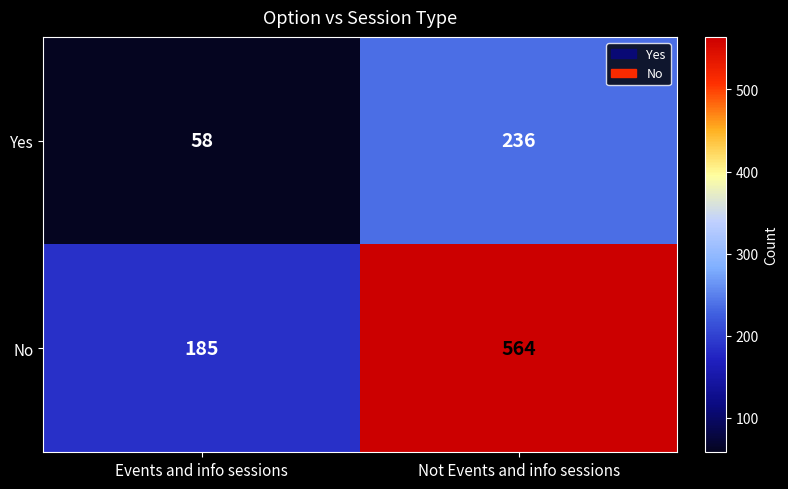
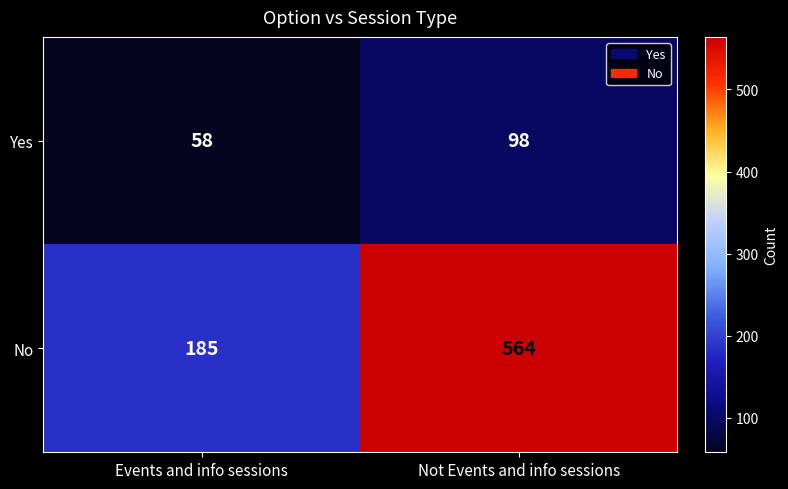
  {
    "Yes": {
      "Events and info sessions": 58,
-     "Not Events and info sessions": 236
+     "Not Events and info sessions": 98
    },
    "No": {
      "Events and info sessions": 185,
      "Not Events and info sessions": 564
    }
  }
